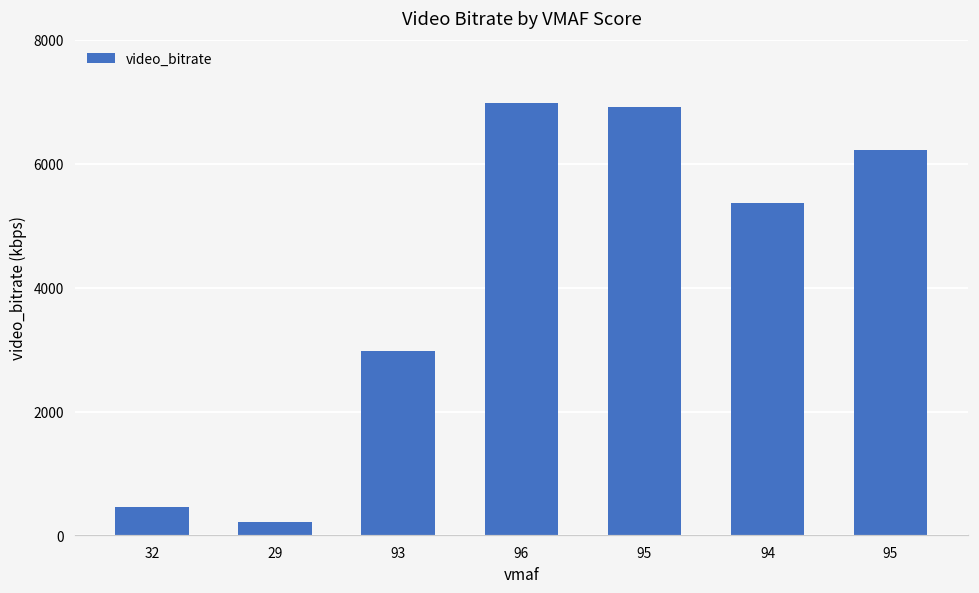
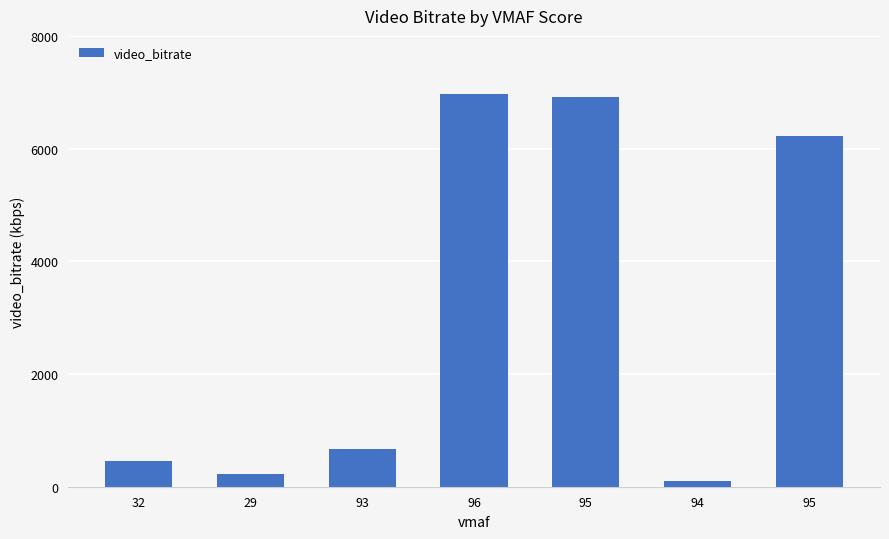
  {
    "32": 500,
    "29": 200,
-   "93": 3000,
+   "93": 700,
    "96": 7000,
-   "94": 5400
+   "94": 100
  }
